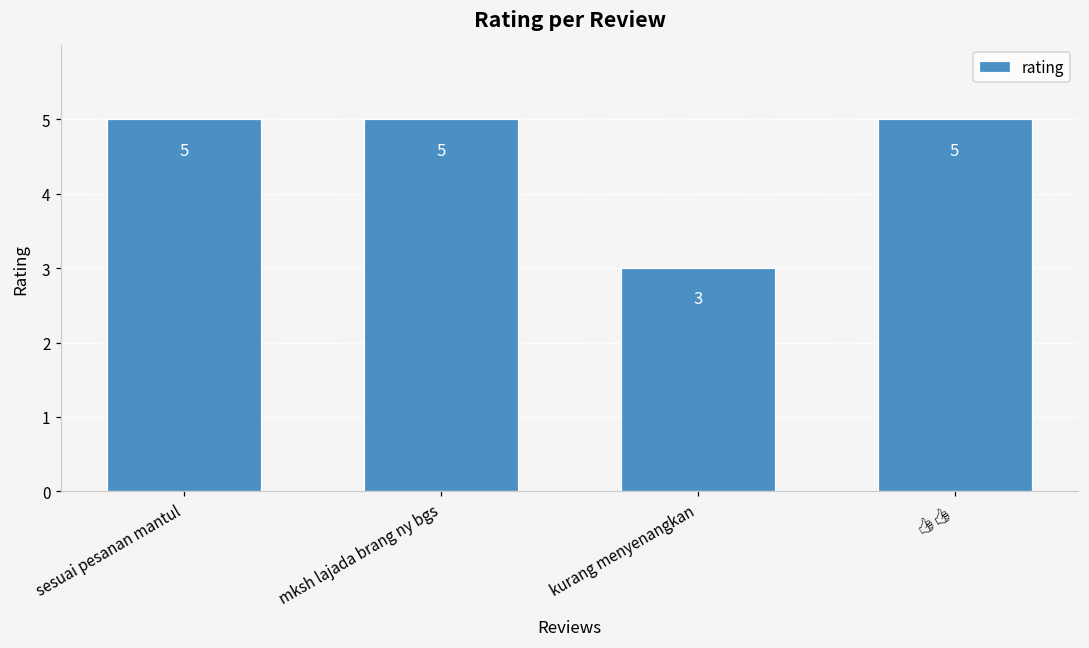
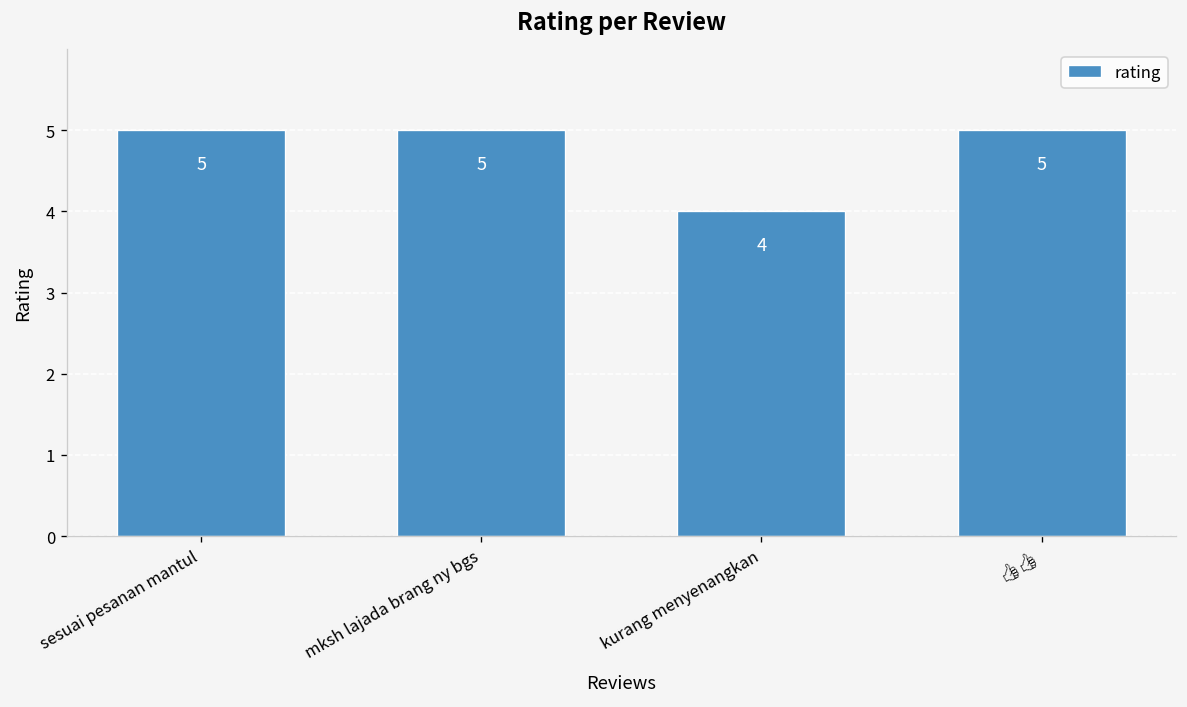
  {
    "sesuai pesanan mantul": 5,
    "mksh lajada brang ny bgs": 5,
-   "kurang menyenangkan": 3,
+   "kurang menyenangkan": 4,
    "👍👍": 5
  }
